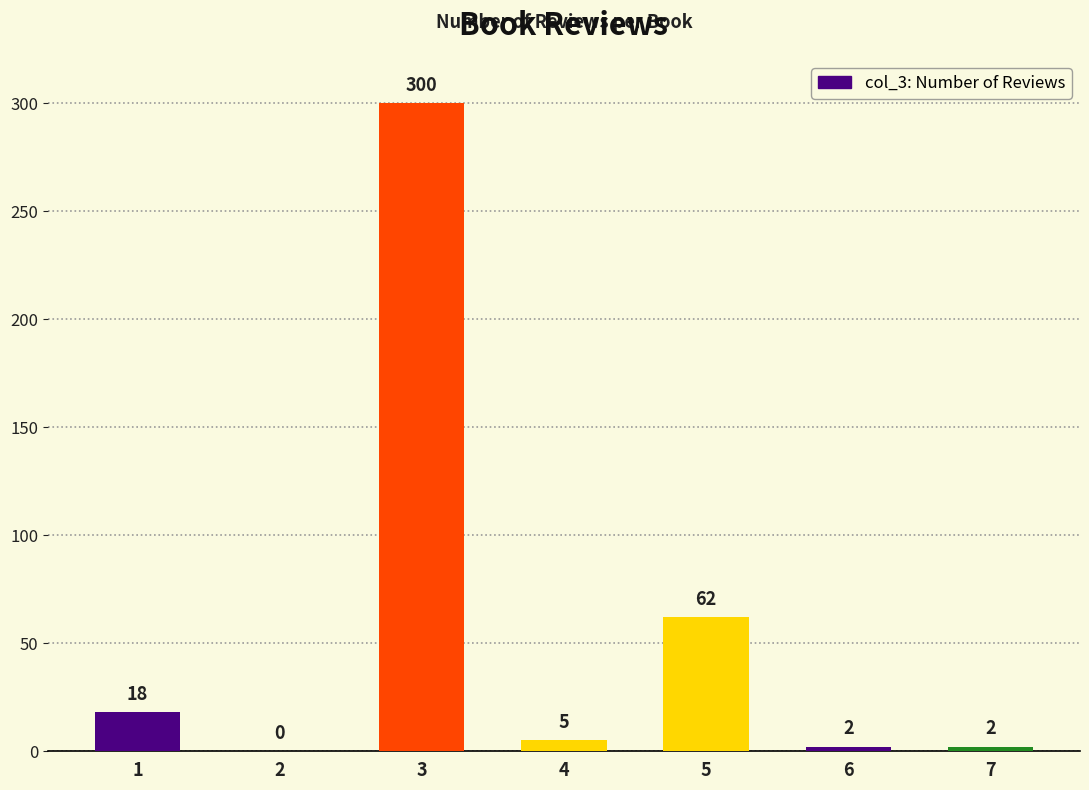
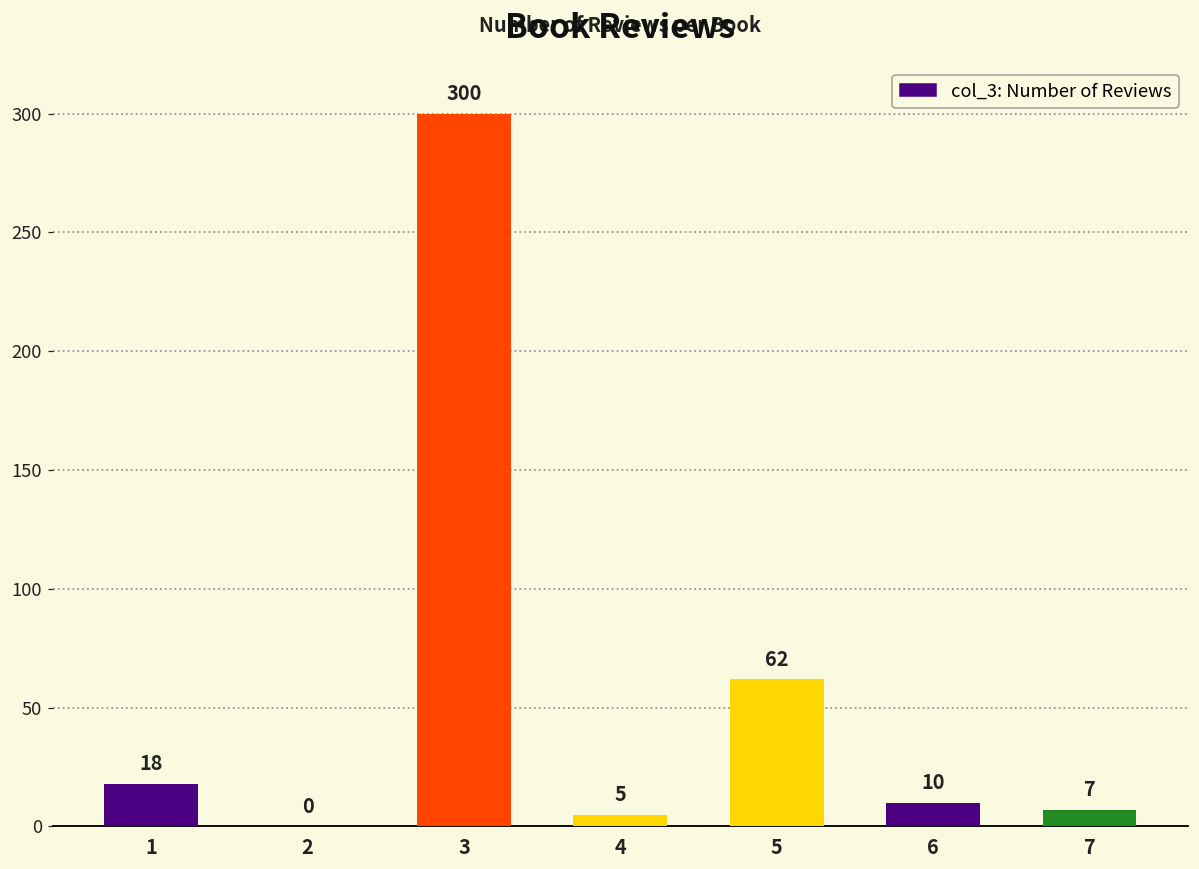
  {
    "1": 18,
    "2": 0,
    "3": 300,
    "4": 5,
    "5": 62,
-   "6": 2,
-   "7": 2
+   "6": 10,
+   "7": 7
  }
